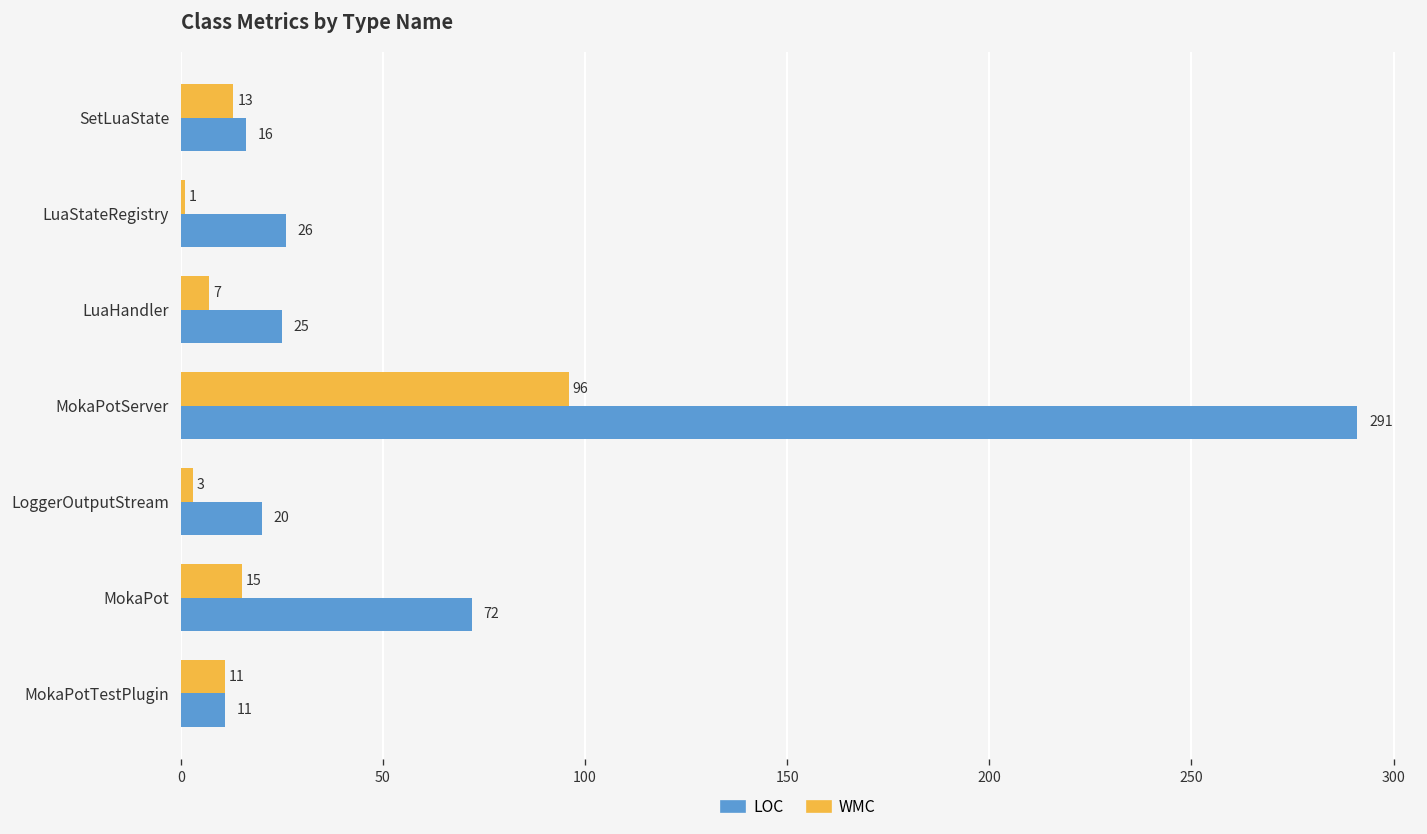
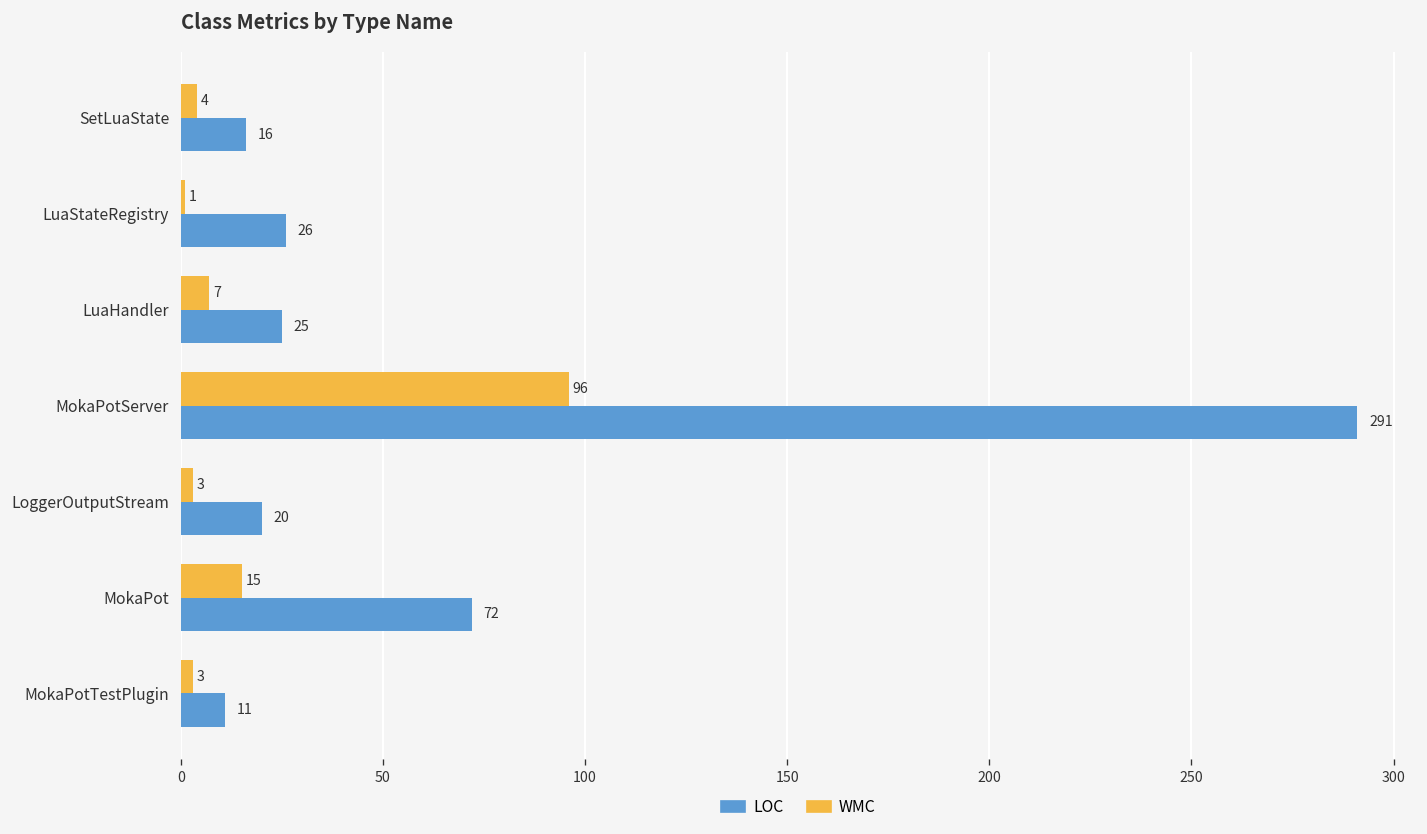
  {
    "LOC": {
      "SetLuaState": 16,
      "LuaStateRegistry": 26,
      "LuaHandler": 25,
      "MokaPotServer": 291,
      "LoggerOutputStream": 20,
      "MokaPot": 72,
      "MokaPotTestPlugin": 11
    },
    "WMC": {
-     "SetLuaState": 13,
+     "SetLuaState": 4,
      "LuaStateRegistry": 1,
      "LuaHandler": 7,
      "MokaPotServer": 96,
      "LoggerOutputStream": 3,
      "MokaPot": 15,
-     "MokaPotTestPlugin": 11
+     "MokaPotTestPlugin": 3
    }
  }
